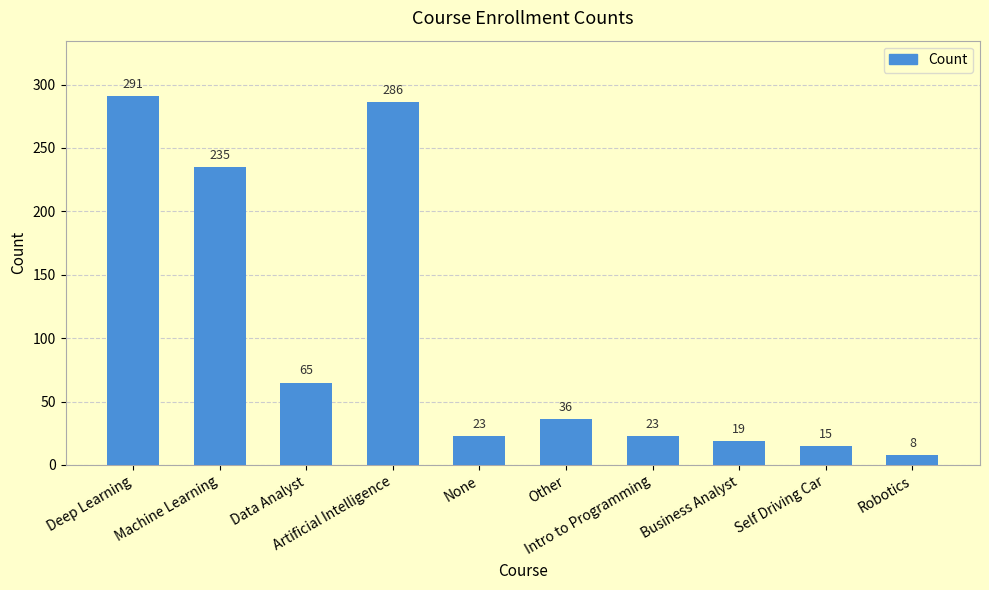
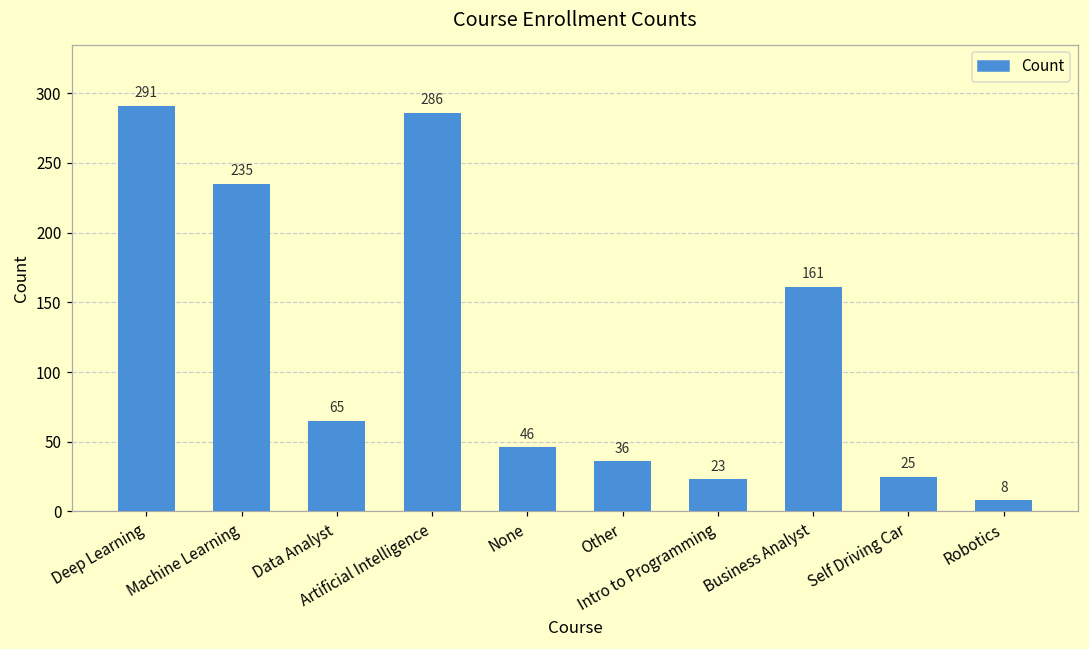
  {
    "Deep Learning": 291,
    "Machine Learning": 235,
    "Data Analyst": 65,
    "Artificial Intelligence": 286,
-   "None": 23,
+   "None": 46,
    "Other": 36,
    "Intro to Programming": 23,
-   "Business Analyst": 19,
-   "Self Driving Car": 15,
+   "Business Analyst": 161,
+   "Self Driving Car": 25,
    "Robotics": 8
  }
